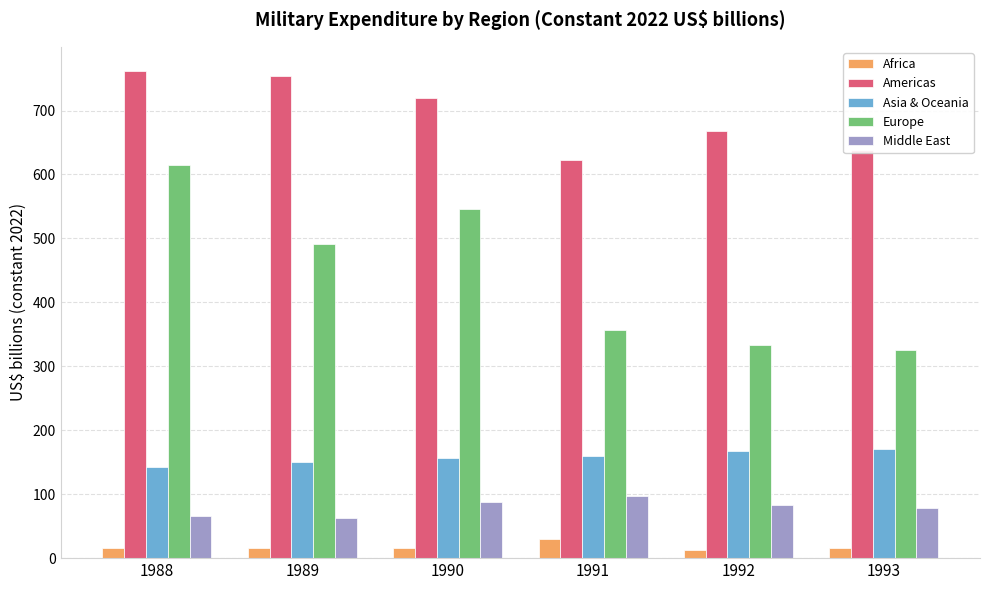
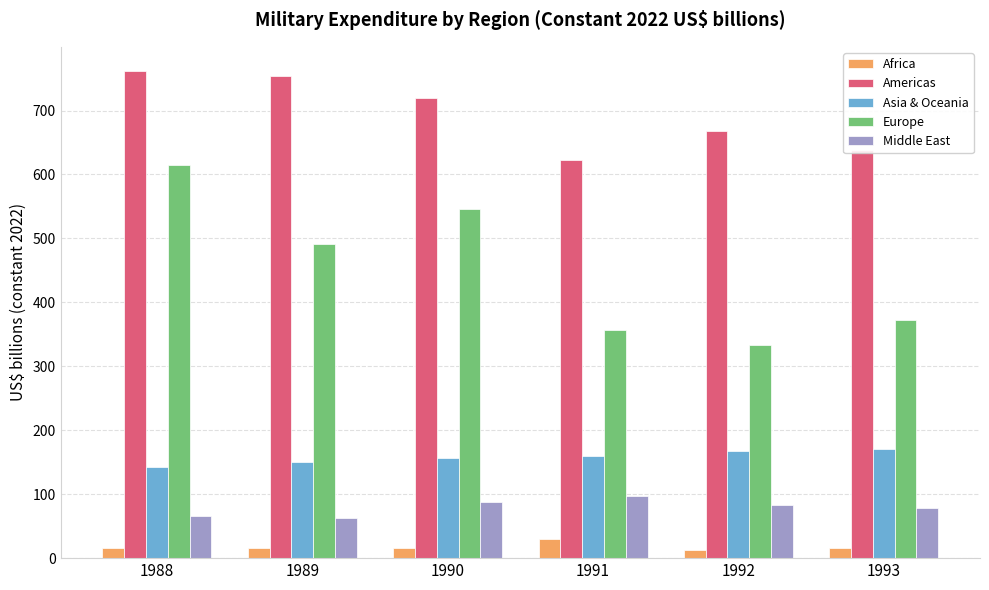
  {
    "Africa": {
      "1988": 20,
      "1989": 20,
      "1990": 20,
      "1991": 30,
      "1992": 10,
      "1993": 20
    },
    "Americas": {
      "1988": 760,
      "1989": 750,
      "1990": 720,
      "1991": 620,
      "1992": 670
    },
    "Europe": {
      "1988": 620,
      "1989": 490,
      "1990": 550,
      "1991": 360,
      "1992": 330,
-     "1993": 330
+     "1993": 370
    }
  }
